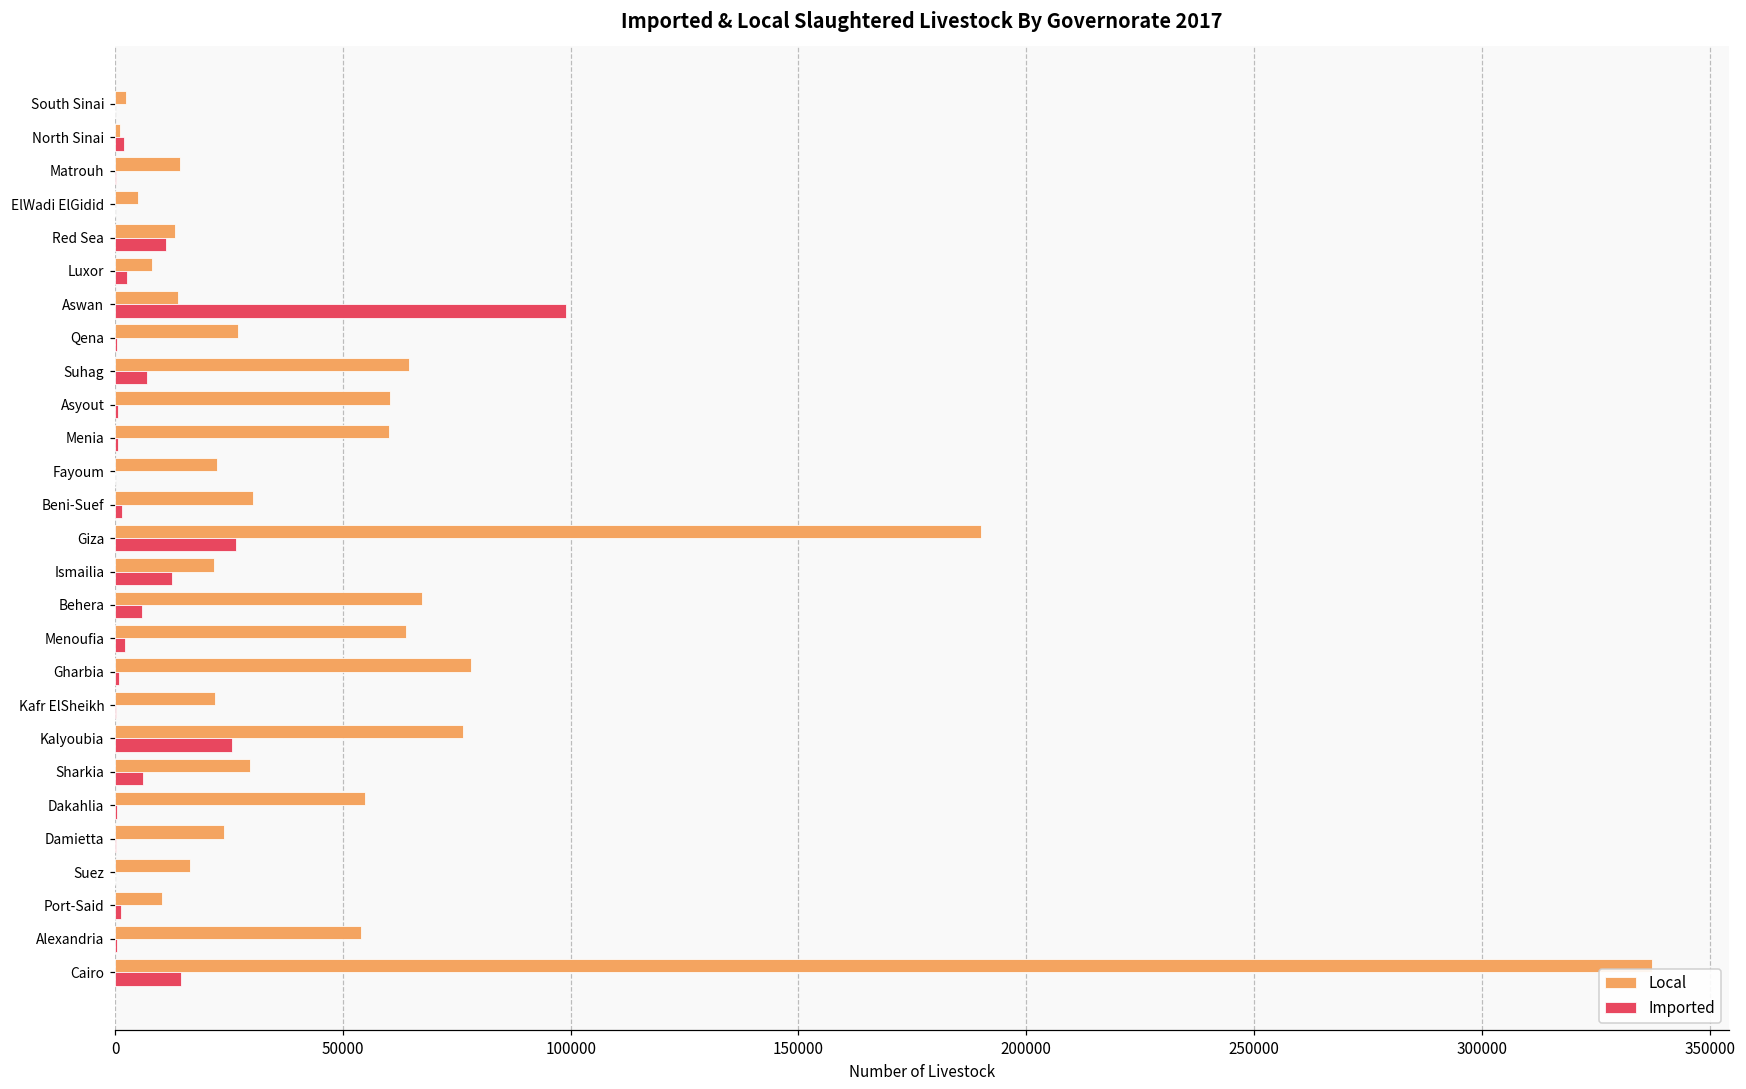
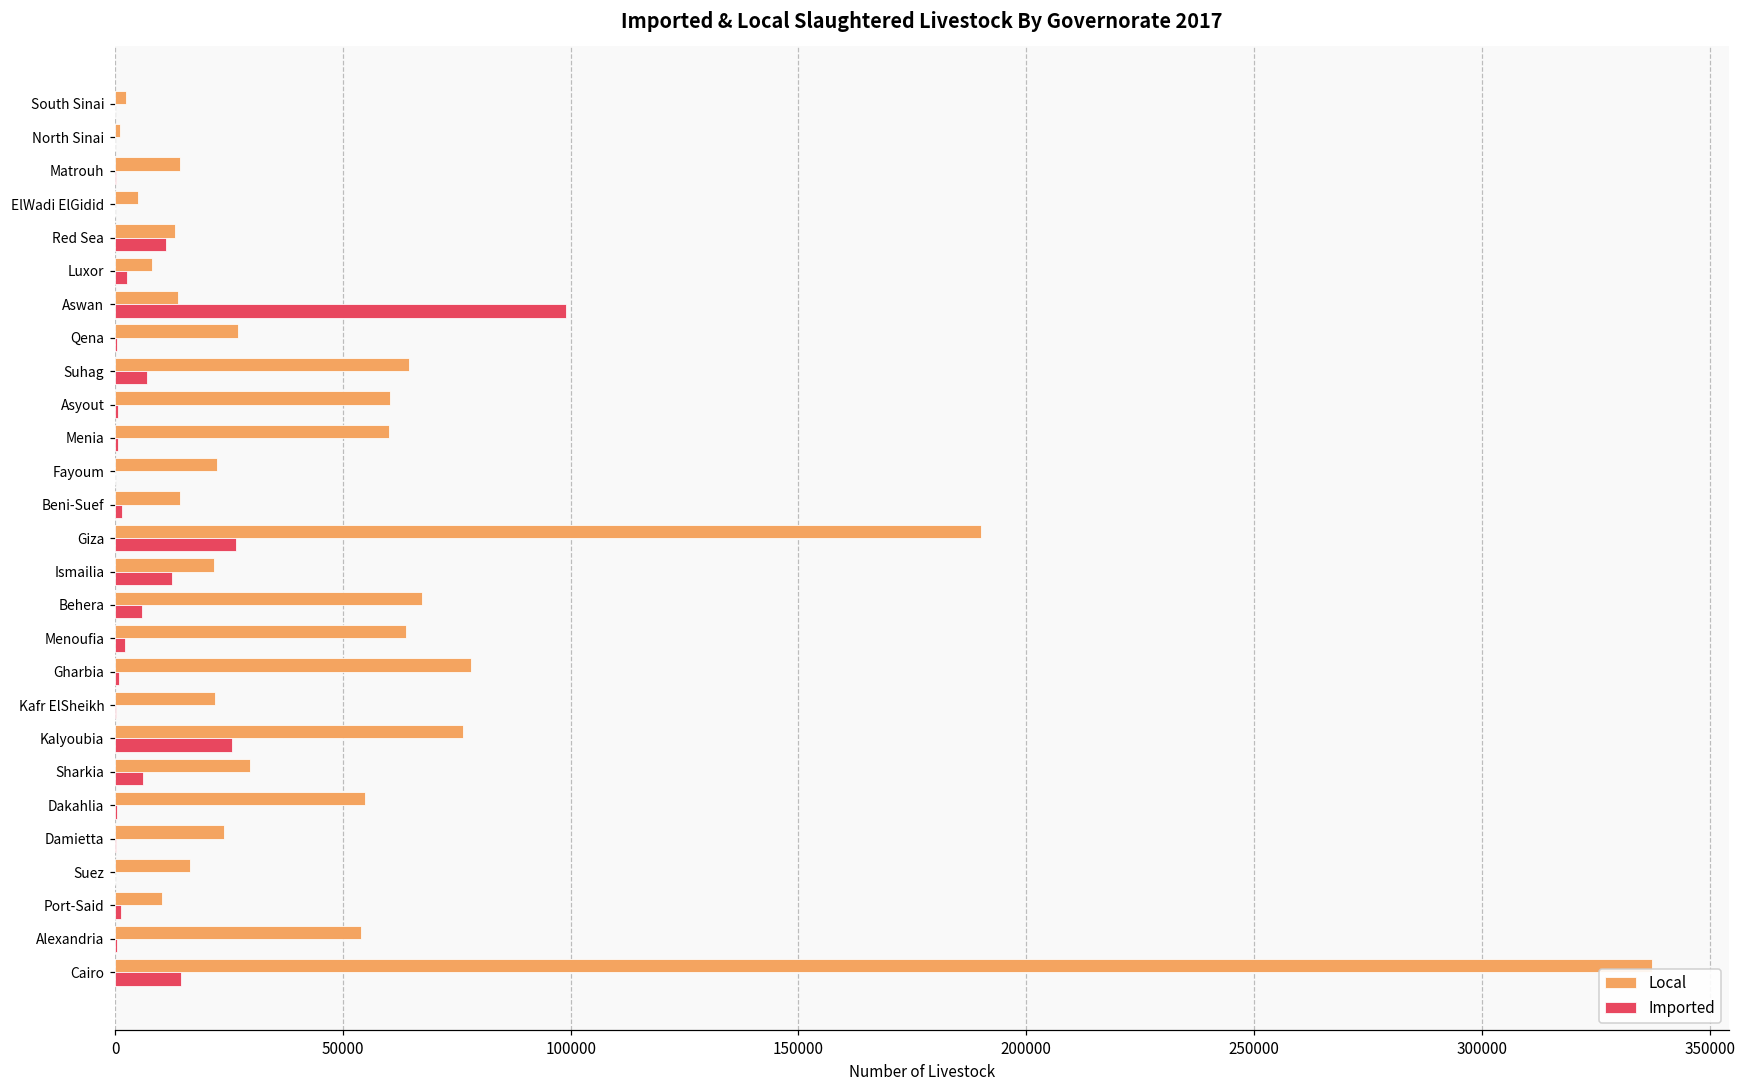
  {
    "Local": {
      "South Sinai": 2000,
      "North Sinai": 1000,
      "Matrouh": 14000,
      "ElWadi ElGidid": 5000,
      "Red Sea": 13000,
      "Luxor": 8000,
      "Aswan": 14000,
      "Qena": 27000,
      "Suhag": 64000,
      "Asyout": 60000,
      "Menia": 60000,
      "Fayoum": 22000,
-     "Beni-Suef": 30000,
+     "Beni-Suef": 14000,
      "Giza": 190000,
      "Ismailia": 22000,
      "Behera": 67000,
      "Menoufia": 64000,
      "Gharbia": 78000,
      "Kafr ElSheikh": 22000,
      "Kalyoubia": 76000,
      "Sharkia": 30000,
      "Dakahlia": 55000,
      "Damietta": 24000,
      "Suez": 16000,
      "Port-Said": 10000,
      "Alexandria": 54000,
      "Cairo": 337000
    },
    "Imported": {
-     "North Sinai": 2000,
+     "North Sinai": 0,
      "Red Sea": 11000,
      "Luxor": 3000,
      "Aswan": 99000,
      "Suhag": 7000,
      "Asyout": 1000,
      "Beni-Suef": 1000,
      "Giza": 26000,
      "Ismailia": 12000,
      "Behera": 6000,
      "Menoufia": 2000,
      "Gharbia": 1000,
      "Kalyoubia": 26000,
      "Sharkia": 6000,
      "Port-Said": 1000,
      "Cairo": 14000
    }
  }
